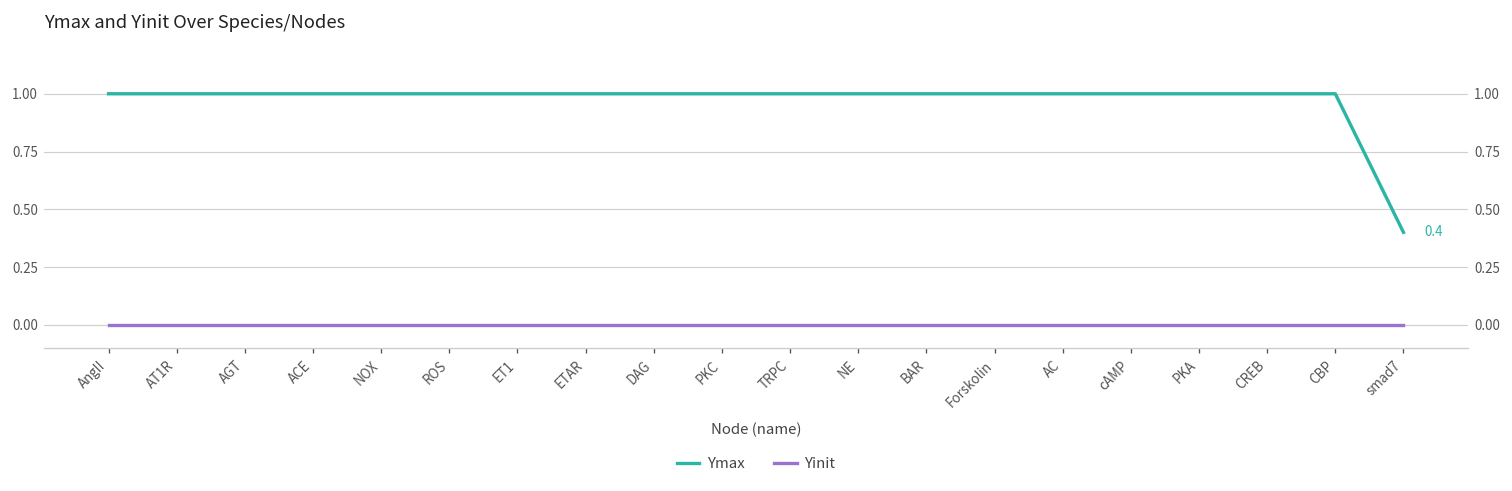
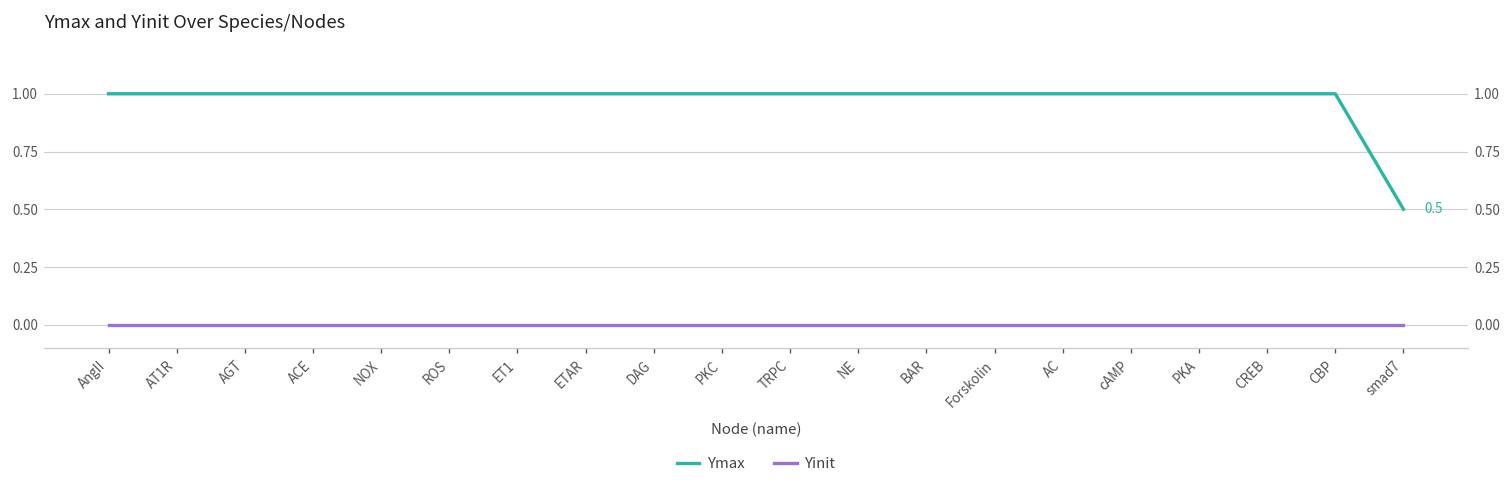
  {
    "Ymax": {
-     "smad7": 0.4
+     "smad7": 0.5
    },
    "Yinit": {
      "AngII": 0.00,
      "AT1R": 0.00,
      "AGT": 0.00,
      "ACE": 0.00,
      "NOX": 0.00,
      "ROS": 0.00,
      "ET1": 0.00,
      "ETAR": 0.00,
      "DAG": 0.00,
      "PKC": 0.00,
      "TRPC": 0.00,
      "NE": 0.00,
      "BAR": 0.00,
      "Forskolin": 0.00,
      "AC": 0.00,
      "cAMP": 0.00,
      "PKA": 0.00,
      "CREB": 0.00,
      "CBP": 0.00,
      "smad7": 0.00
    }
  }
